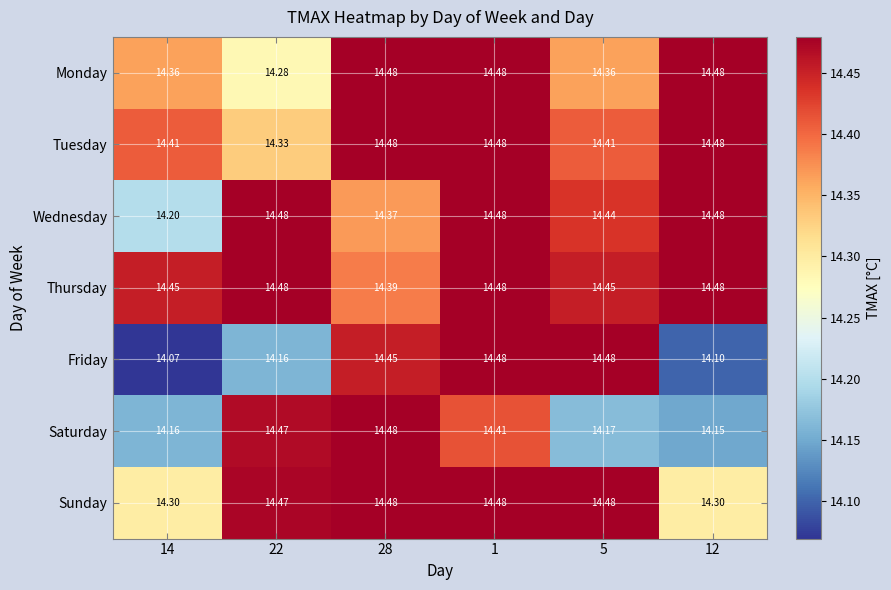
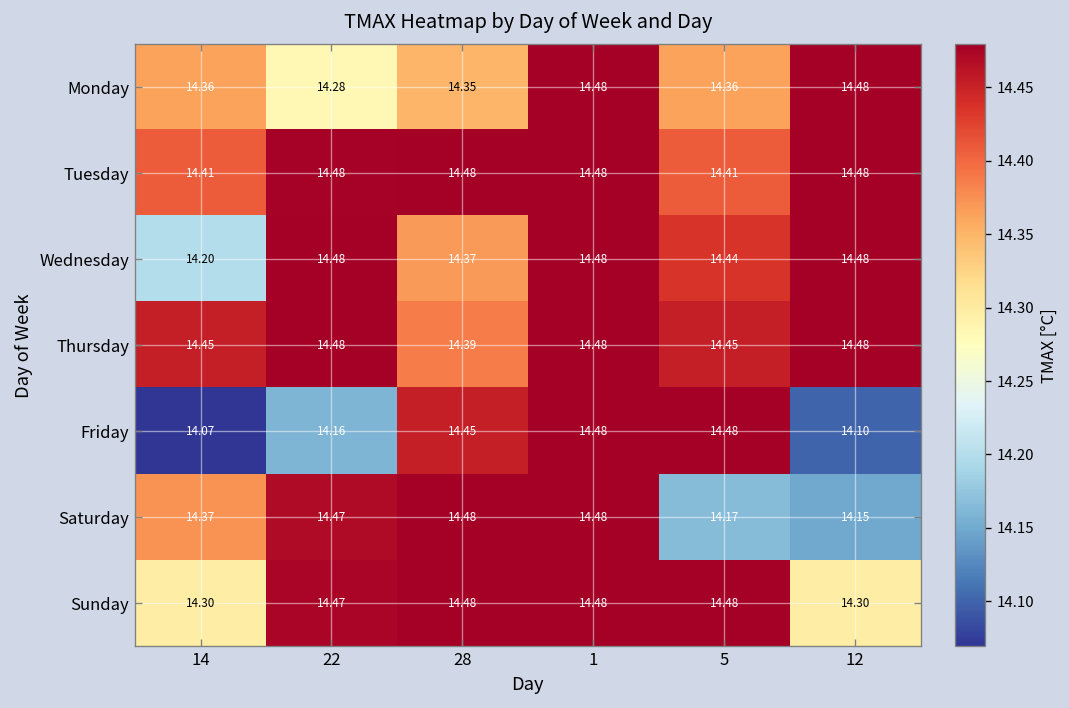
  {
    "Monday": {
      "14": 14.36,
      "22": 14.28,
-     "28": 14.48,
+     "28": 14.35,
      "1": 14.48,
      "5": 14.36,
      "12": 14.48
    },
    "Tuesday": {
      "14": 14.41,
-     "22": 14.33,
+     "22": 14.48,
      "28": 14.48,
      "1": 14.48,
      "5": 14.41,
      "12": 14.48
    },
    "Wednesday": {
      "14": 14.20,
      "22": 14.48,
      "28": 14.37,
      "1": 14.48,
      "5": 14.44,
      "12": 14.48
    },
    "Thursday": {
      "14": 14.45,
      "22": 14.48,
      "28": 14.39,
      "1": 14.48,
      "5": 14.45,
      "12": 14.48
    },
    "Friday": {
      "14": 14.07,
      "22": 14.16,
      "28": 14.45,
      "1": 14.48,
      "5": 14.48,
      "12": 14.10
    },
    "Saturday": {
-     "14": 14.16,
+     "14": 14.37,
      "22": 14.47,
      "28": 14.48,
-     "1": 14.41,
+     "1": 14.48,
      "5": 14.17,
      "12": 14.15
    },
    "Sunday": {
      "14": 14.30,
      "22": 14.47,
      "28": 14.48,
      "1": 14.48,
      "5": 14.48,
      "12": 14.30
    }
  }
